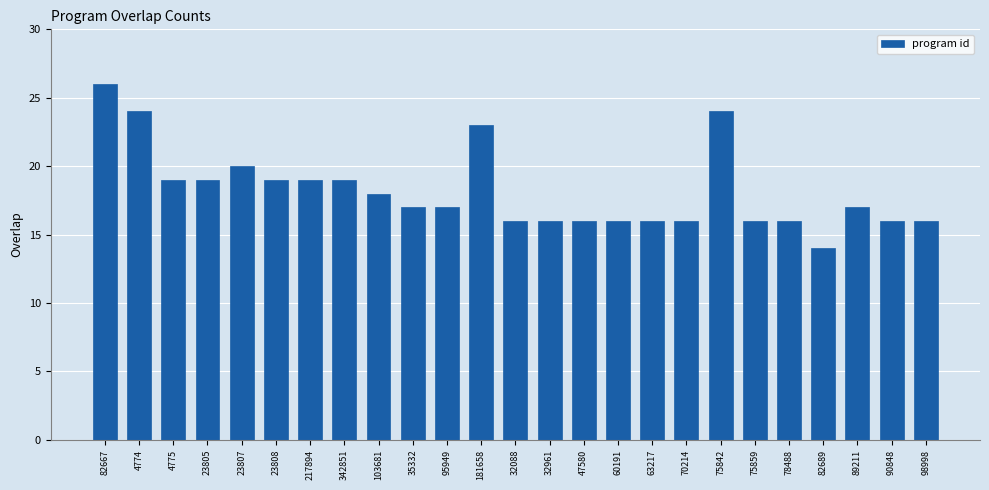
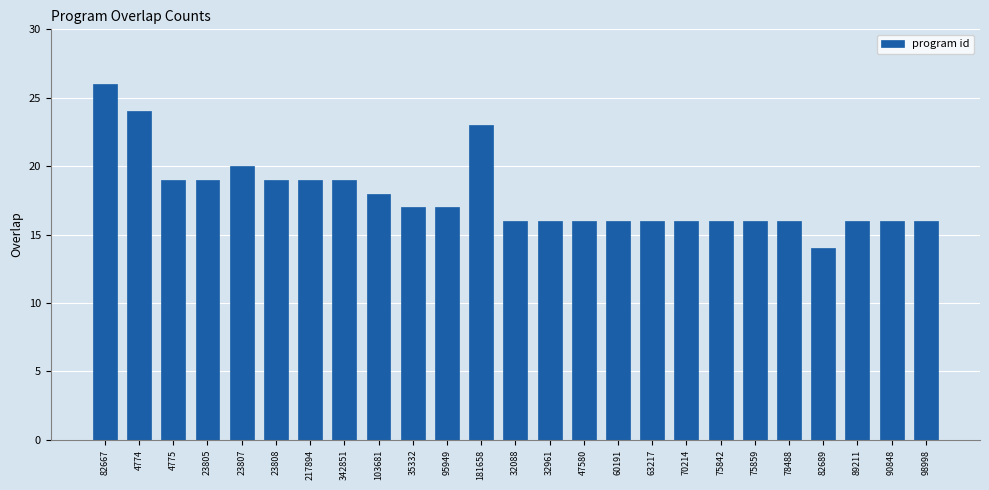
  {
    "82667": 26,
    "4774": 24,
    "4775": 19,
    "23805": 19,
    "23807": 20,
    "23808": 19,
    "217894": 19,
    "342851": 19,
    "103681": 18,
    "35332": 17,
    "95949": 17,
    "181658": 23,
    "32088": 16,
    "32961": 16,
    "47580": 16,
    "60191": 16,
    "63217": 16,
    "70214": 16,
-   "75842": 24,
+   "75842": 16,
    "75859": 16,
    "78488": 16,
    "82689": 14,
-   "89211": 17,
+   "89211": 16,
    "90848": 16,
    "98998": 16
  }
